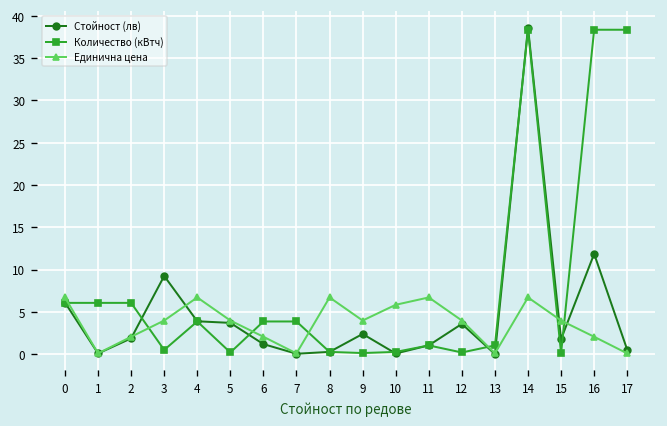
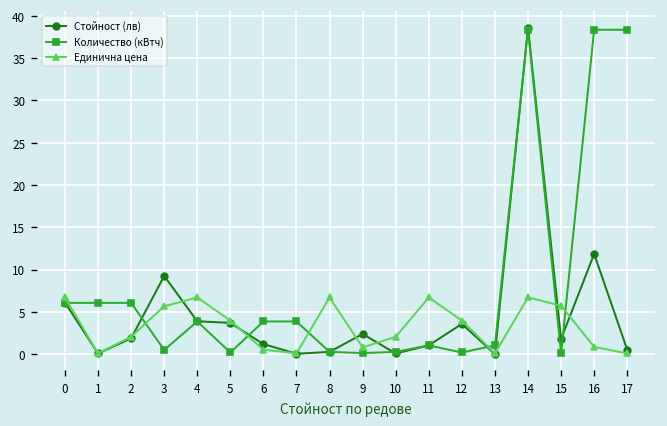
  {
    "Единична цена": {
      "0": 7,
-     "3": 4,
+     "3": 6,
      "4": 7,
-     "6": 2,
+     "6": 1,
      "8": 7,
-     "9": 4,
-     "10": 6,
+     "9": 1,
+     "10": 2,
      "11": 7,
      "12": 4,
      "14": 7,
-     "15": 4,
-     "16": 2,
+     "15": 6,
+     "16": 1,
      "17": 0
    }
  }
